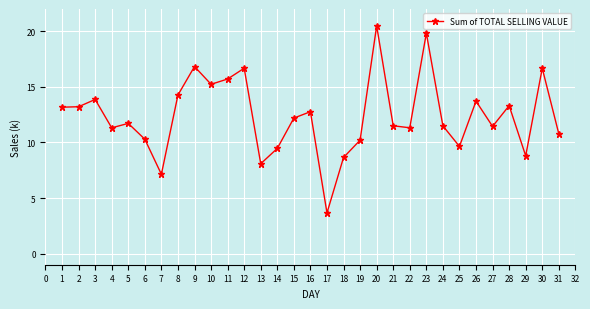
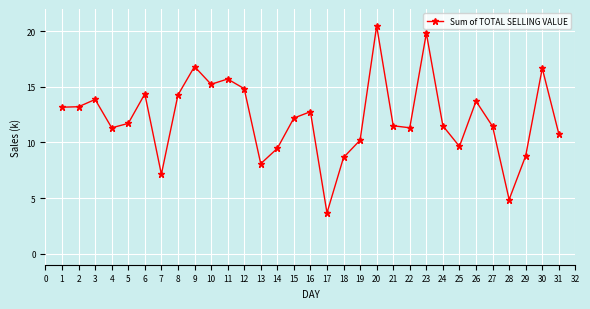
  {
    "1": 13.2,
    "2": 13.2,
    "3": 13.9,
    "4": 11.3,
    "5": 11.7,
-   "6": 10.3,
+   "6": 14.4,
    "7": 7.1,
    "8": 14.3,
    "9": 16.8,
    "10": 15.2,
    "11": 15.7,
-   "12": 16.7,
+   "12": 14.8,
    "13": 8.1,
    "14": 9.5,
    "15": 12.2,
    "16": 12.8,
    "17": 3.7,
    "18": 8.6,
    "19": 10.2,
    "20": 20.5,
    "21": 11.5,
    "22": 11.3,
    "23": 19.8,
    "24": 11.5,
    "25": 9.6,
    "26": 13.7,
    "27": 11.4,
-   "28": 13.3,
+   "28": 4.9,
    "29": 8.8,
    "30": 16.7,
    "31": 10.8
  }
